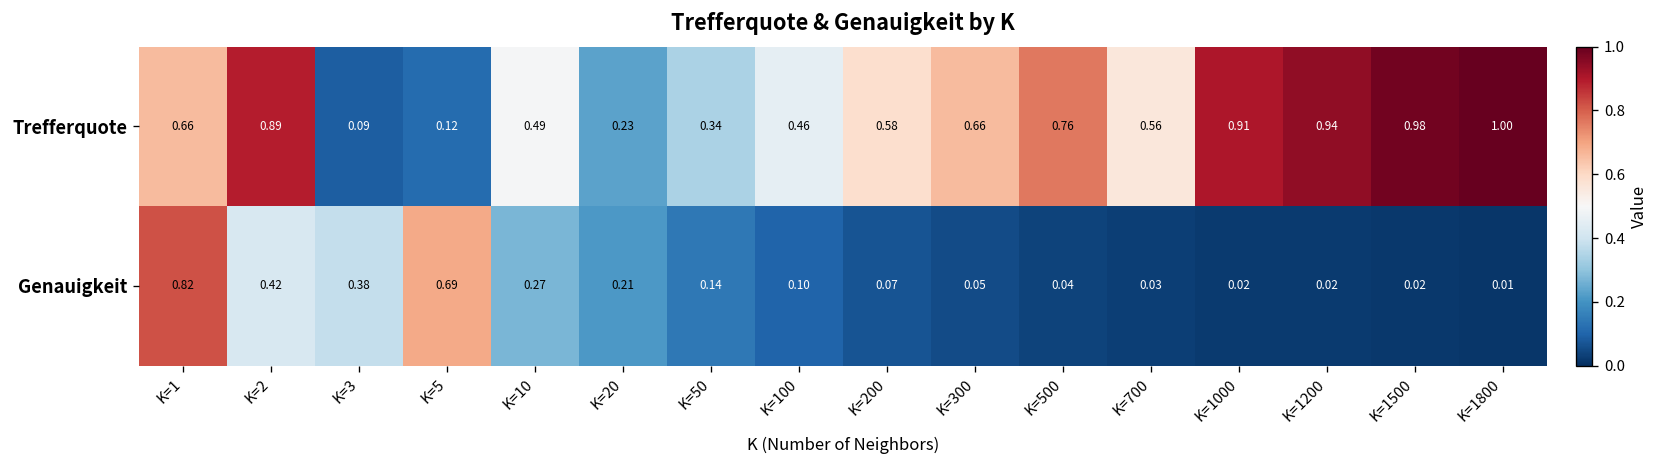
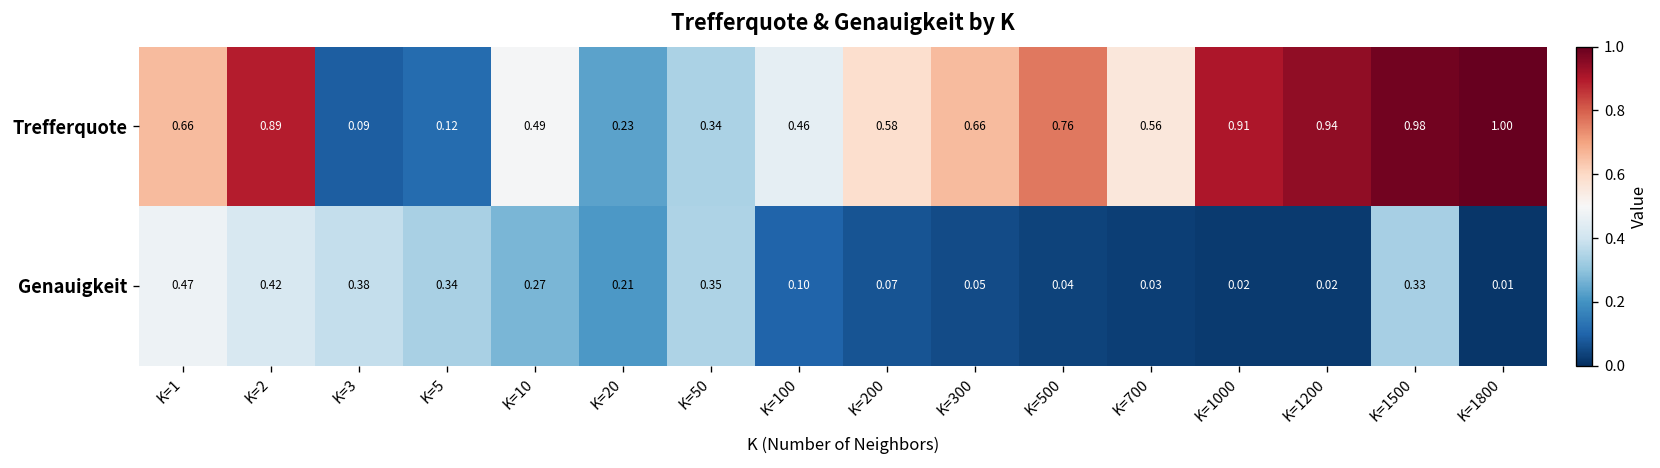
  {
    "Trefferquote": {
      "K=1": 0.66,
      "K=2": 0.89,
      "K=3": 0.09,
      "K=5": 0.12,
      "K=10": 0.49,
      "K=20": 0.23,
      "K=50": 0.34,
      "K=100": 0.46,
      "K=200": 0.58,
      "K=300": 0.66,
      "K=500": 0.76,
      "K=700": 0.56,
      "K=1000": 0.91,
      "K=1200": 0.94,
      "K=1500": 0.98,
      "K=1800": 1.00
    },
    "Genauigkeit": {
-     "K=1": 0.82,
+     "K=1": 0.47,
      "K=2": 0.42,
      "K=3": 0.38,
-     "K=5": 0.69,
+     "K=5": 0.34,
      "K=10": 0.27,
      "K=20": 0.21,
-     "K=50": 0.14,
+     "K=50": 0.35,
      "K=100": 0.10,
      "K=200": 0.07,
      "K=300": 0.05,
      "K=500": 0.04,
      "K=700": 0.03,
      "K=1000": 0.02,
      "K=1200": 0.02,
-     "K=1500": 0.02,
+     "K=1500": 0.33,
      "K=1800": 0.01
    }
  }
